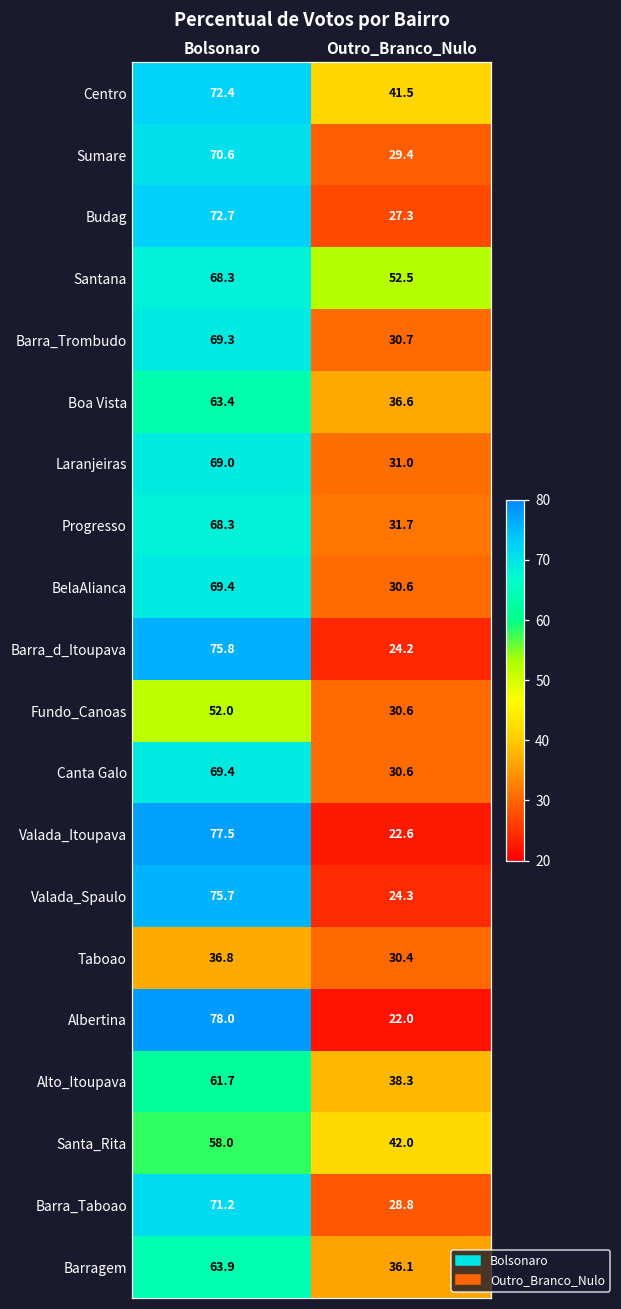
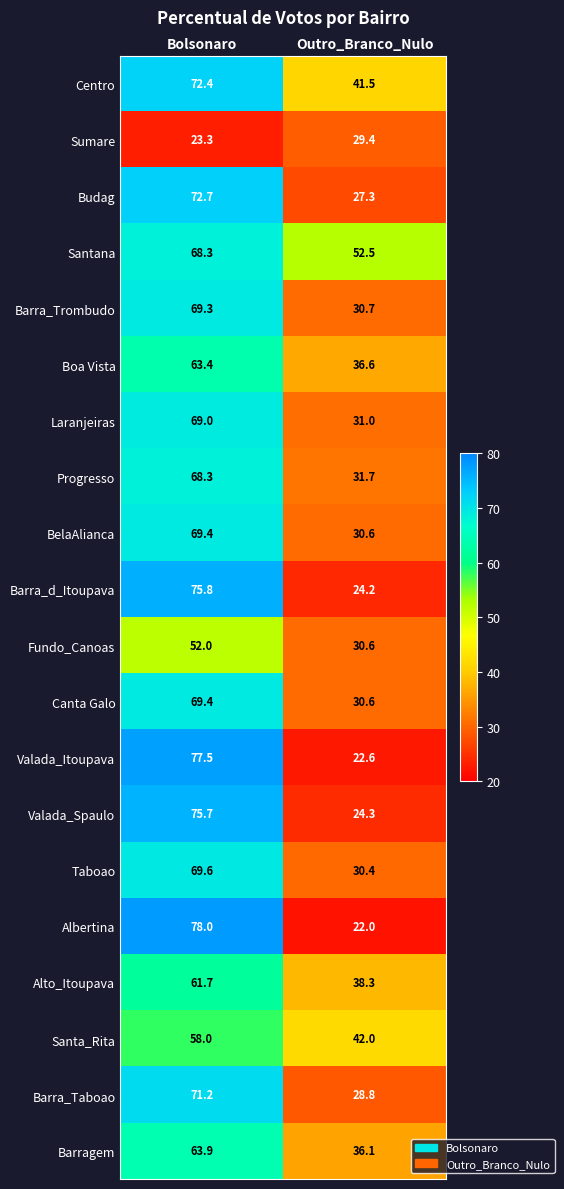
  {
    "Centro": {
      "Bolsonaro": 72.4,
      "Outro_Branco_Nulo": 41.5
    },
    "Sumare": {
-     "Bolsonaro": 70.6,
+     "Bolsonaro": 23.3,
      "Outro_Branco_Nulo": 29.4
    },
    "Budag": {
      "Bolsonaro": 72.7,
      "Outro_Branco_Nulo": 27.3
    },
    "Santana": {
      "Bolsonaro": 68.3,
      "Outro_Branco_Nulo": 52.5
    },
    "Barra_Trombudo": {
      "Bolsonaro": 69.3,
      "Outro_Branco_Nulo": 30.7
    },
    "Boa Vista": {
      "Bolsonaro": 63.4,
      "Outro_Branco_Nulo": 36.6
    },
    "Laranjeiras": {
      "Bolsonaro": 69.0,
      "Outro_Branco_Nulo": 31.0
    },
    "Progresso": {
      "Bolsonaro": 68.3,
      "Outro_Branco_Nulo": 31.7
    },
    "BelaAlianca": {
      "Bolsonaro": 69.4,
      "Outro_Branco_Nulo": 30.6
    },
    "Barra_d_Itoupava": {
      "Bolsonaro": 75.8,
      "Outro_Branco_Nulo": 24.2
    },
    "Fundo_Canoas": {
      "Bolsonaro": 52.0,
      "Outro_Branco_Nulo": 30.6
    },
    "Canta Galo": {
      "Bolsonaro": 69.4,
      "Outro_Branco_Nulo": 30.6
    },
    "Valada_Itoupava": {
      "Bolsonaro": 77.5,
      "Outro_Branco_Nulo": 22.6
    },
    "Valada_Spaulo": {
      "Bolsonaro": 75.7,
      "Outro_Branco_Nulo": 24.3
    },
    "Taboao": {
-     "Bolsonaro": 36.8,
+     "Bolsonaro": 69.6,
      "Outro_Branco_Nulo": 30.4
    },
    "Albertina": {
      "Bolsonaro": 78.0,
      "Outro_Branco_Nulo": 22.0
    },
    "Alto_Itoupava": {
      "Bolsonaro": 61.7,
      "Outro_Branco_Nulo": 38.3
    },
    "Santa_Rita": {
      "Bolsonaro": 58.0,
      "Outro_Branco_Nulo": 42.0
    },
    "Barra_Taboao": {
      "Bolsonaro": 71.2,
      "Outro_Branco_Nulo": 28.8
    },
    "Barragem": {
      "Bolsonaro": 63.9,
      "Outro_Branco_Nulo": 36.1
    }
  }
